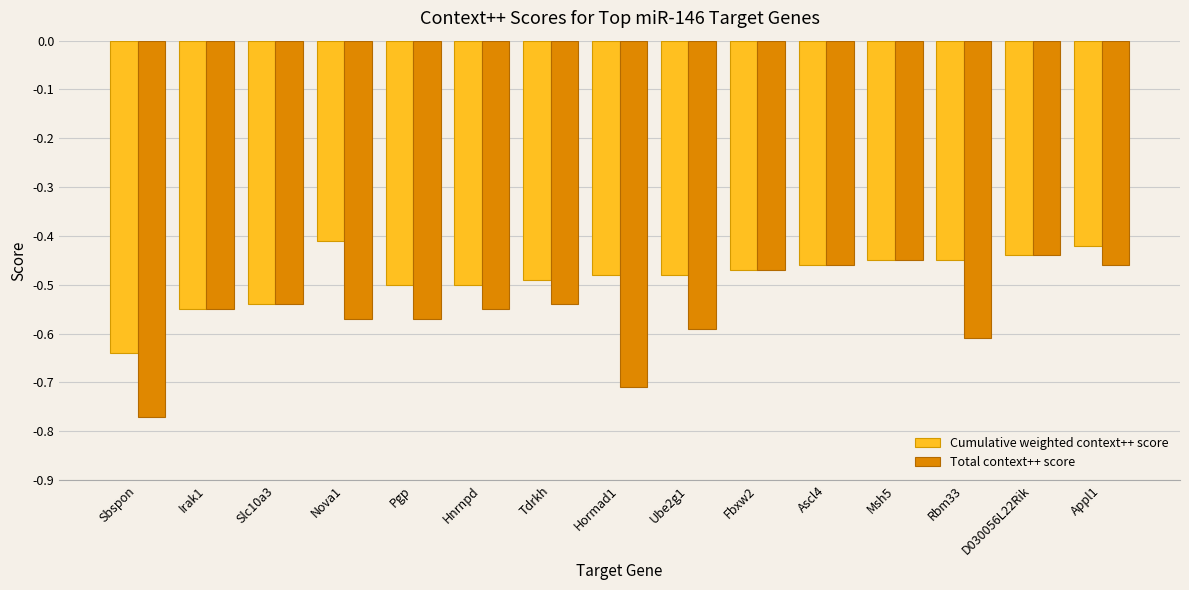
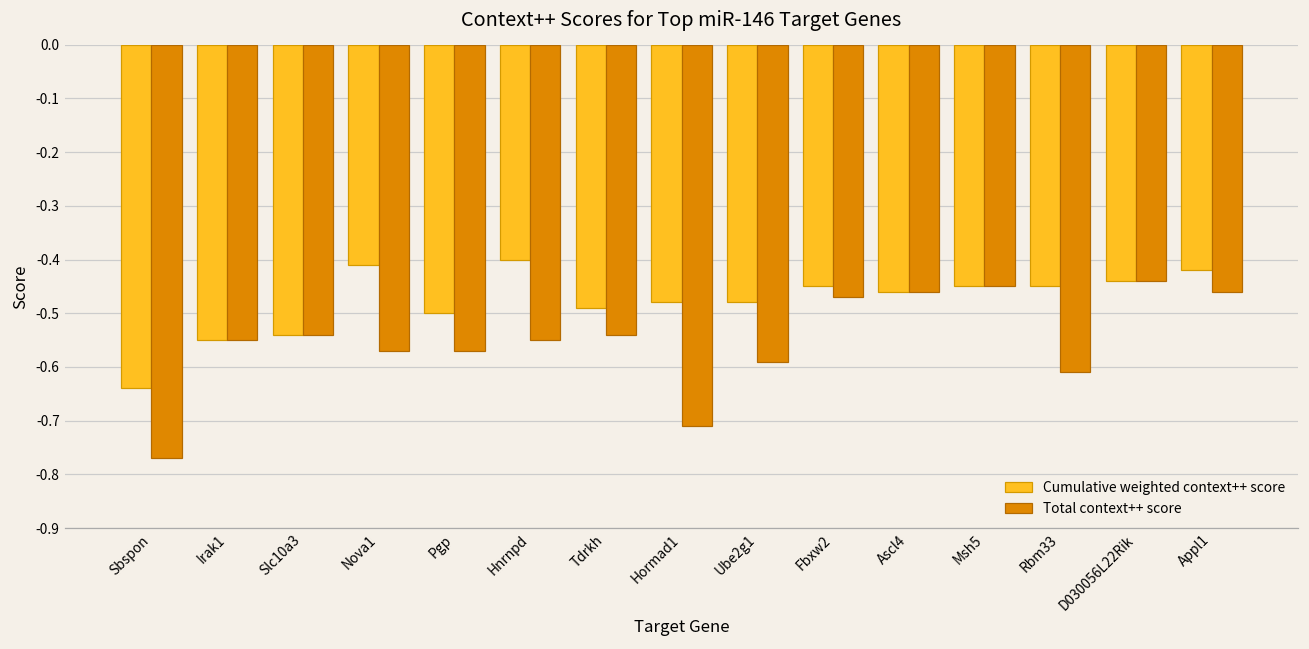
  {
    "Cumulative weighted context++ score": {
      "Sbspon": -0.64,
      "Irak1": -0.55,
      "Slc10a3": -0.54,
      "Nova1": -0.41,
      "Pgp": -0.50,
-     "Hnrnpd": -0.5,
+     "Hnrnpd": -0.4,
      "Tdrkh": -0.49,
      "Hormad1": -0.48,
      "Ube2g1": -0.48,
-     "Fbxw2": -0.47,
+     "Fbxw2": -0.45,
      "Ascl4": -0.46,
      "Msh5": -0.45,
      "Rbm33": -0.45,
      "D030056L22Rik": -0.44,
      "Appl1": -0.42
    },
    "Total context++ score": {
      "Sbspon": -0.77,
      "Irak1": -0.55,
      "Slc10a3": -0.54,
      "Nova1": -0.57,
      "Pgp": -0.57,
      "Hnrnpd": -0.55,
      "Tdrkh": -0.54,
      "Hormad1": -0.71,
      "Ube2g1": -0.59,
      "Fbxw2": -0.47,
      "Ascl4": -0.46,
      "Msh5": -0.45,
      "Rbm33": -0.61,
      "D030056L22Rik": -0.44,
      "Appl1": -0.46
    }
  }
